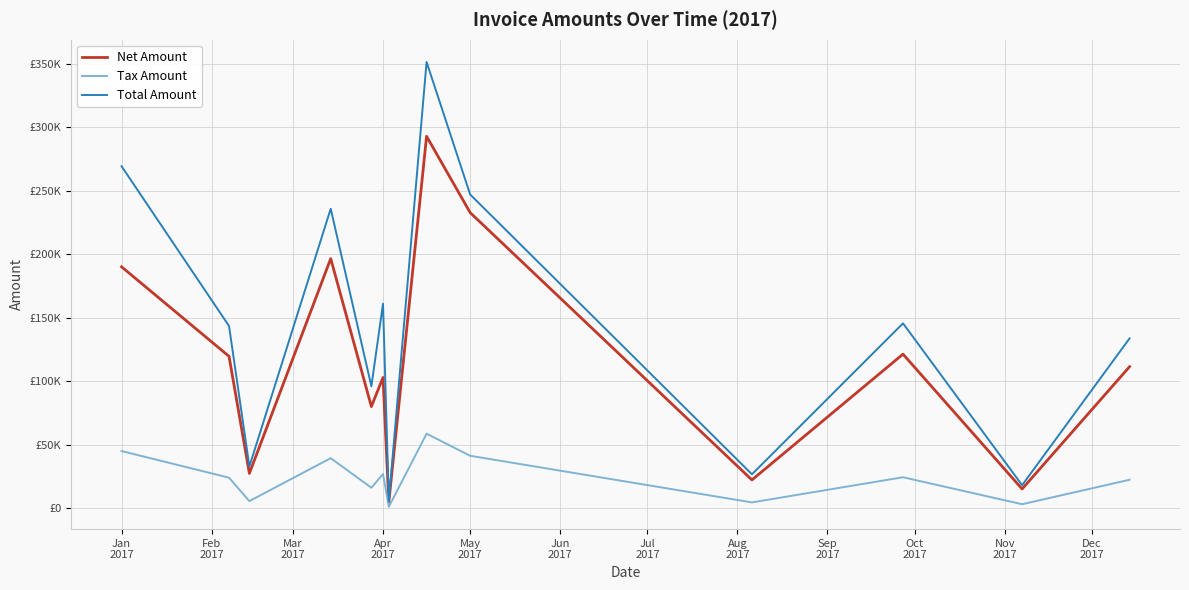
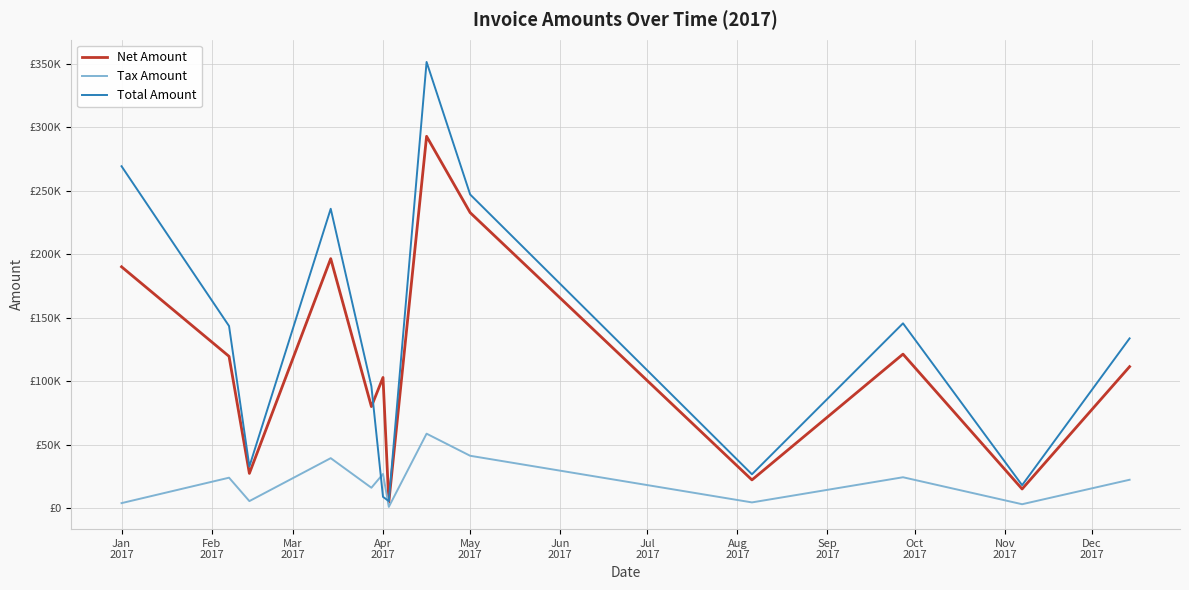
  {
    "Net Amount": {
      "Jan 2017": "£190000",
      "Apr 2017": "£103000",
      "May 2017": "£233000"
    },
    "Tax Amount": {
-     "Jan 2017": "£45000",
+     "Jan 2017": "£4000",
      "Apr 2017": "£27000",
      "May 2017": "£41000"
    },
    "Total Amount": {
      "Jan 2017": "£269000",
-     "Apr 2017": "£161000",
+     "Apr 2017": "£9000",
      "May 2017": "£247000"
    }
  }
